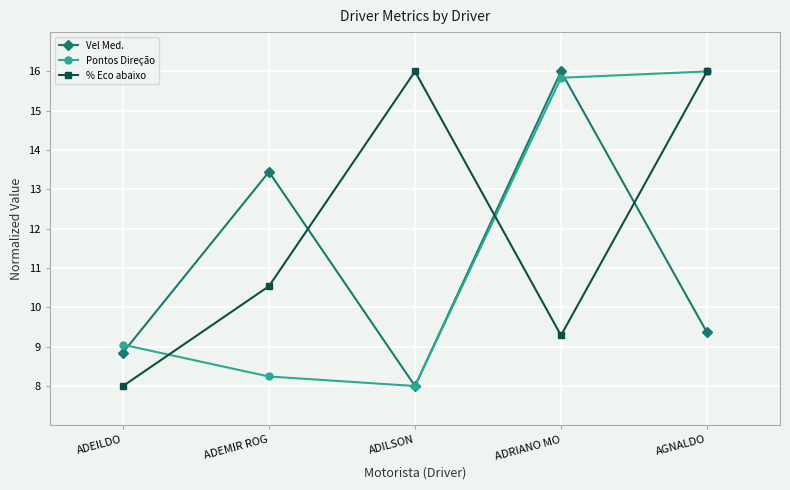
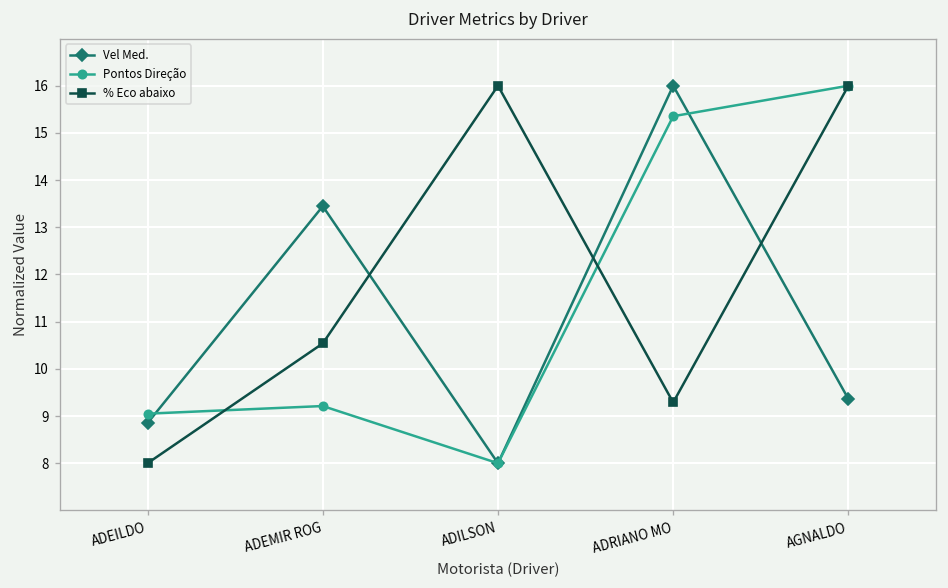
  {
    "Pontos Direção": {
      "ADEILDO": 9.1,
-     "ADEMIR ROG": 8.2,
-     "ADRIANO MO": 15.8
+     "ADEMIR ROG": 9.2,
+     "ADRIANO MO": 15.4
    }
  }
